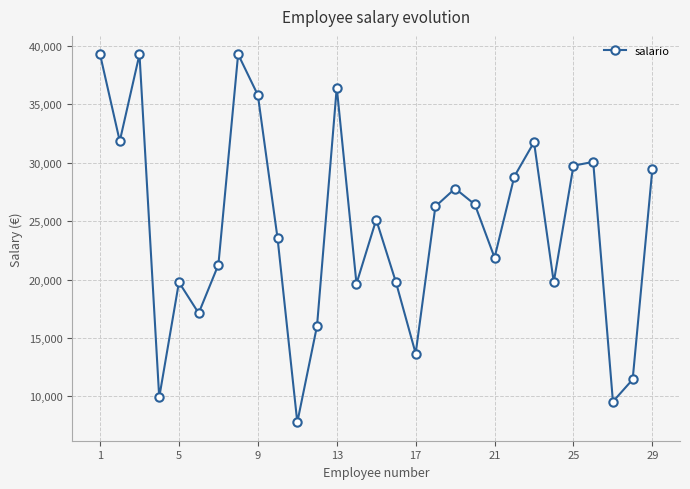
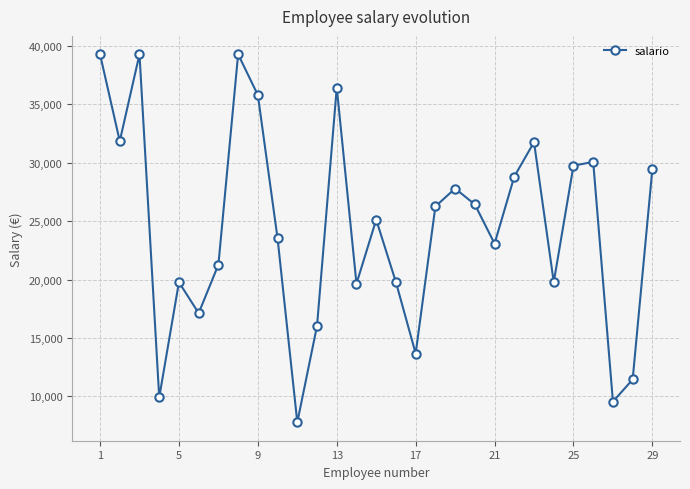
  {
    "1": "39,300",
    "5": "19,800",
    "9": "35,800",
    "13": "36,400",
    "17": "13,700",
-   "21": "21,900",
+   "21": "23,100",
    "25": "29,700",
    "29": "29,500"
  }
